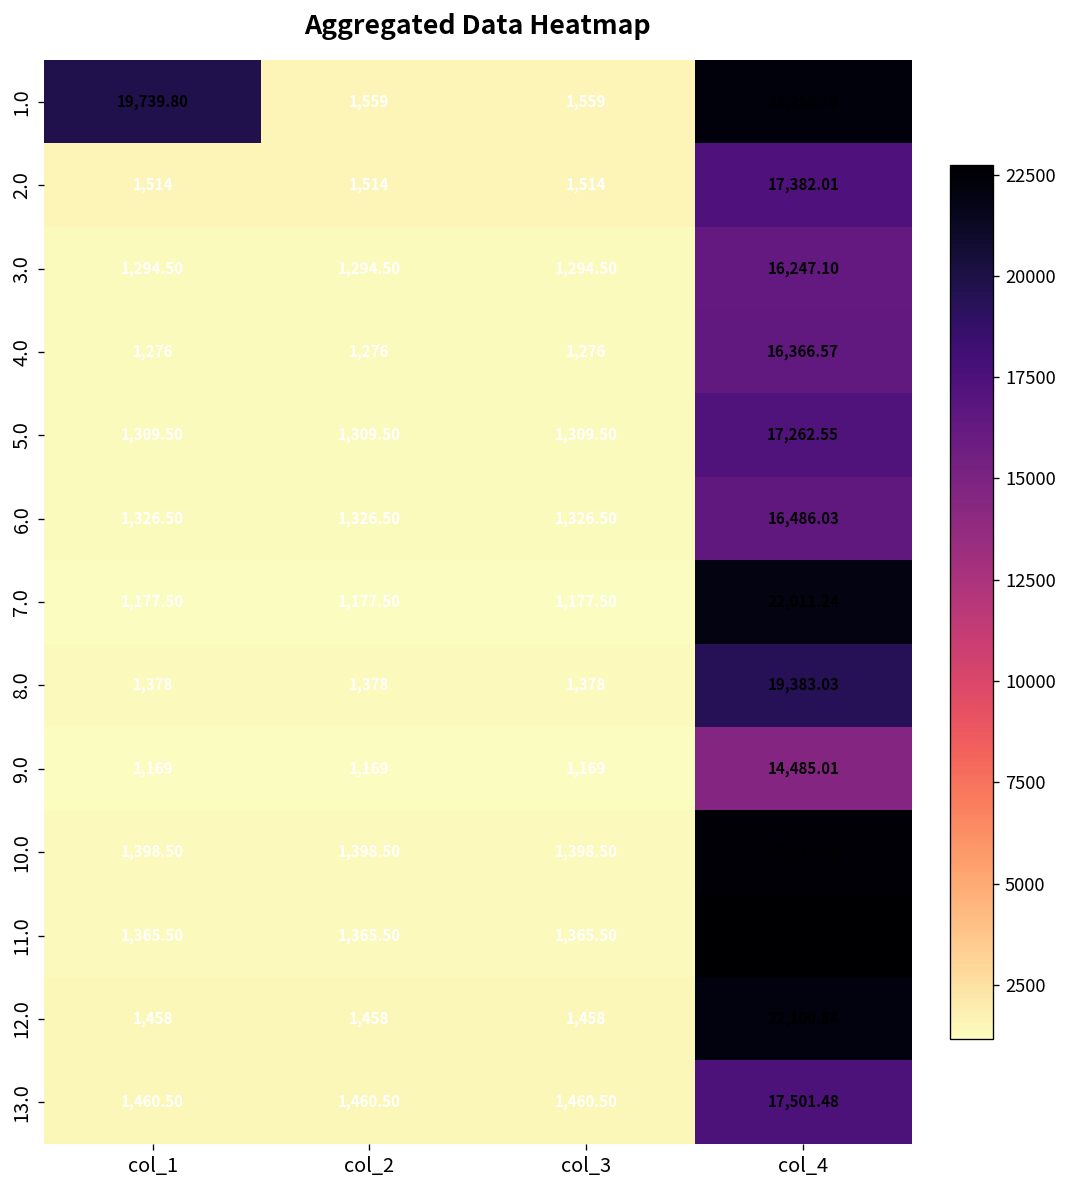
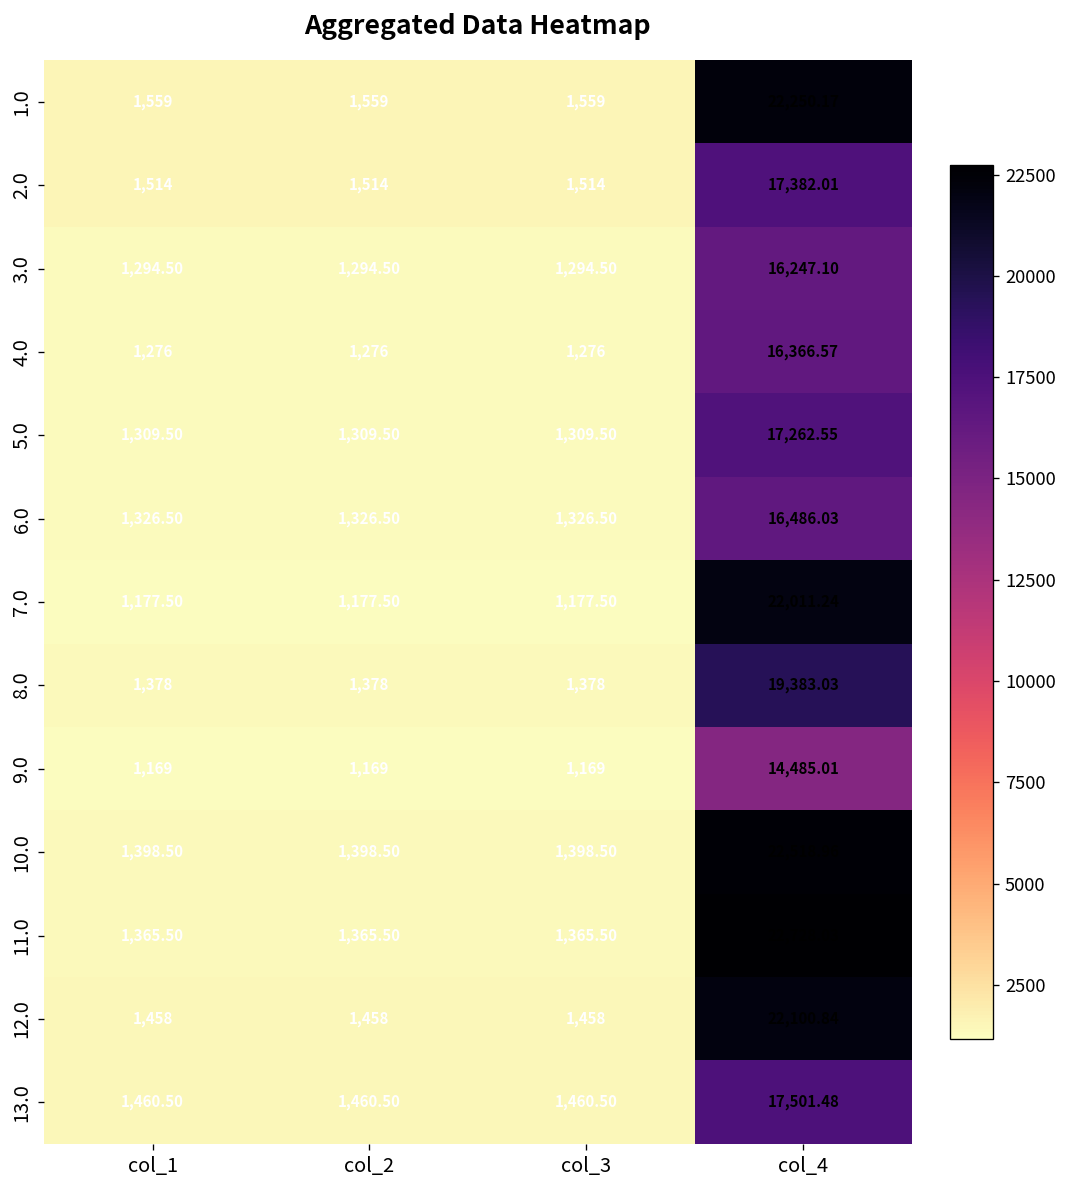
  {
    "1.0": {
-     "col_1": "19,739.80",
+     "col_1": "1,559",
      "col_2": "1,559",
      "col_3": "1,559"
    },
    "2.0": {
      "col_1": "1,514",
      "col_2": "1,514",
      "col_3": "1,514",
      "col_4": "17,382.01"
    },
    "3.0": {
      "col_1": "1,294.50",
      "col_2": "1,294.50",
      "col_3": "1,294.50",
      "col_4": "16,247.10"
    },
    "4.0": {
      "col_1": "1,276",
      "col_2": "1,276",
      "col_3": "1,276",
      "col_4": "16,366.57"
    },
    "5.0": {
      "col_1": "1,309.50",
      "col_2": "1,309.50",
      "col_3": "1,309.50",
      "col_4": "17,262.55"
    },
    "6.0": {
      "col_1": "1,326.50",
      "col_2": "1,326.50",
      "col_3": "1,326.50",
      "col_4": "16,486.03"
    },
    "7.0": {
      "col_1": "1,177.50",
      "col_2": "1,177.50",
      "col_3": "1,177.50"
    },
    "8.0": {
      "col_1": "1,378",
      "col_2": "1,378",
      "col_3": "1,378",
      "col_4": "19,383.03"
    },
    "9.0": {
      "col_1": "1,169",
      "col_2": "1,169",
      "col_3": "1,169",
      "col_4": "14,485.01"
    },
    "10.0": {
      "col_1": "1,398.50",
      "col_2": "1,398.50",
      "col_3": "1,398.50"
    },
    "11.0": {
      "col_1": "1,365.50",
      "col_2": "1,365.50",
      "col_3": "1,365.50"
    },
    "12.0": {
      "col_1": "1,458",
      "col_2": "1,458",
      "col_3": "1,458"
    },
    "13.0": {
      "col_1": "1,460.50",
      "col_2": "1,460.50",
      "col_3": "1,460.50",
      "col_4": "17,501.48"
    }
  }
